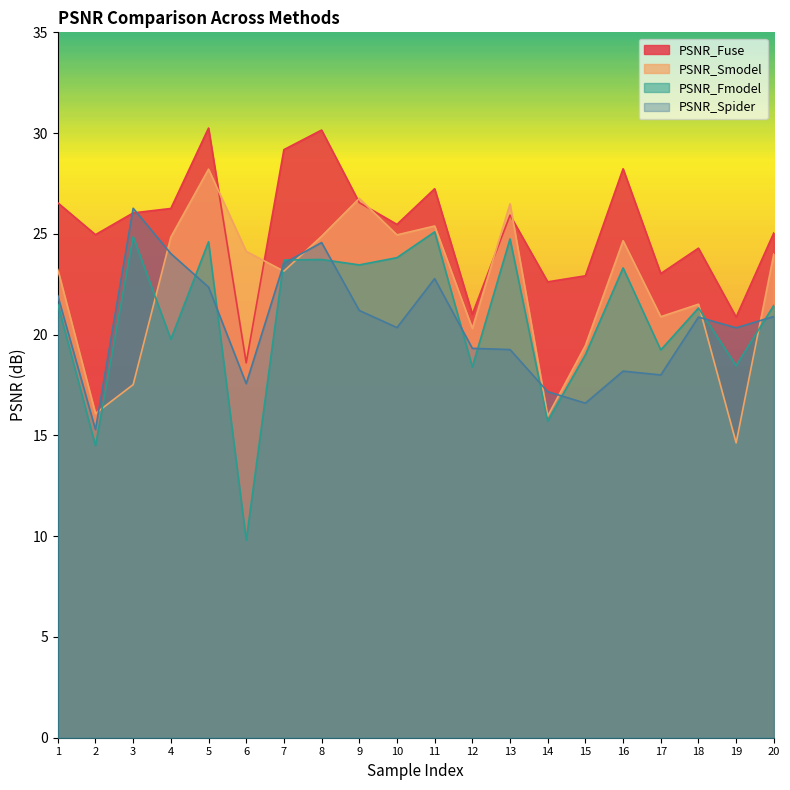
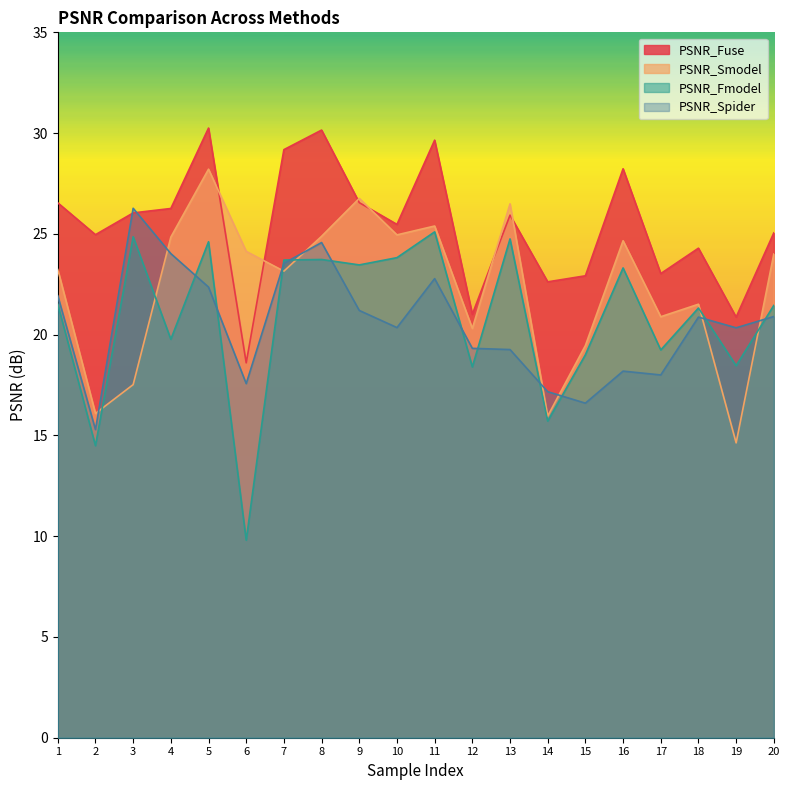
  {
    "PSNR_Fuse": {
      "1": 26.5,
      "2": 25.0,
      "3": 26.0,
      "4": 26.3,
      "5": 30.3,
      "6": 18.6,
      "7": 29.2,
      "8": 30.2,
      "9": 26.6,
      "10": 25.5,
-     "11": 27.2,
+     "11": 29.7,
      "12": 21.0,
      "13": 25.9,
      "14": 22.6,
      "15": 22.9,
      "16": 28.2,
      "17": 23.0,
      "18": 24.3,
      "19": 20.9,
      "20": 25.1
    },
    "PSNR_Smodel": {
      "1": 23.2,
      "2": 16.1,
      "3": 17.5,
      "4": 24.8,
      "5": 28.2,
      "6": 24.1,
      "7": 23.2,
      "8": 24.9,
      "9": 26.8,
      "10": 25.0,
      "11": 25.4,
      "12": 20.3,
      "13": 26.5,
      "14": 16.0,
      "15": 19.5,
      "16": 24.7,
      "17": 20.9,
      "18": 21.5,
      "19": 14.6,
      "20": 24.0
    }
  }
